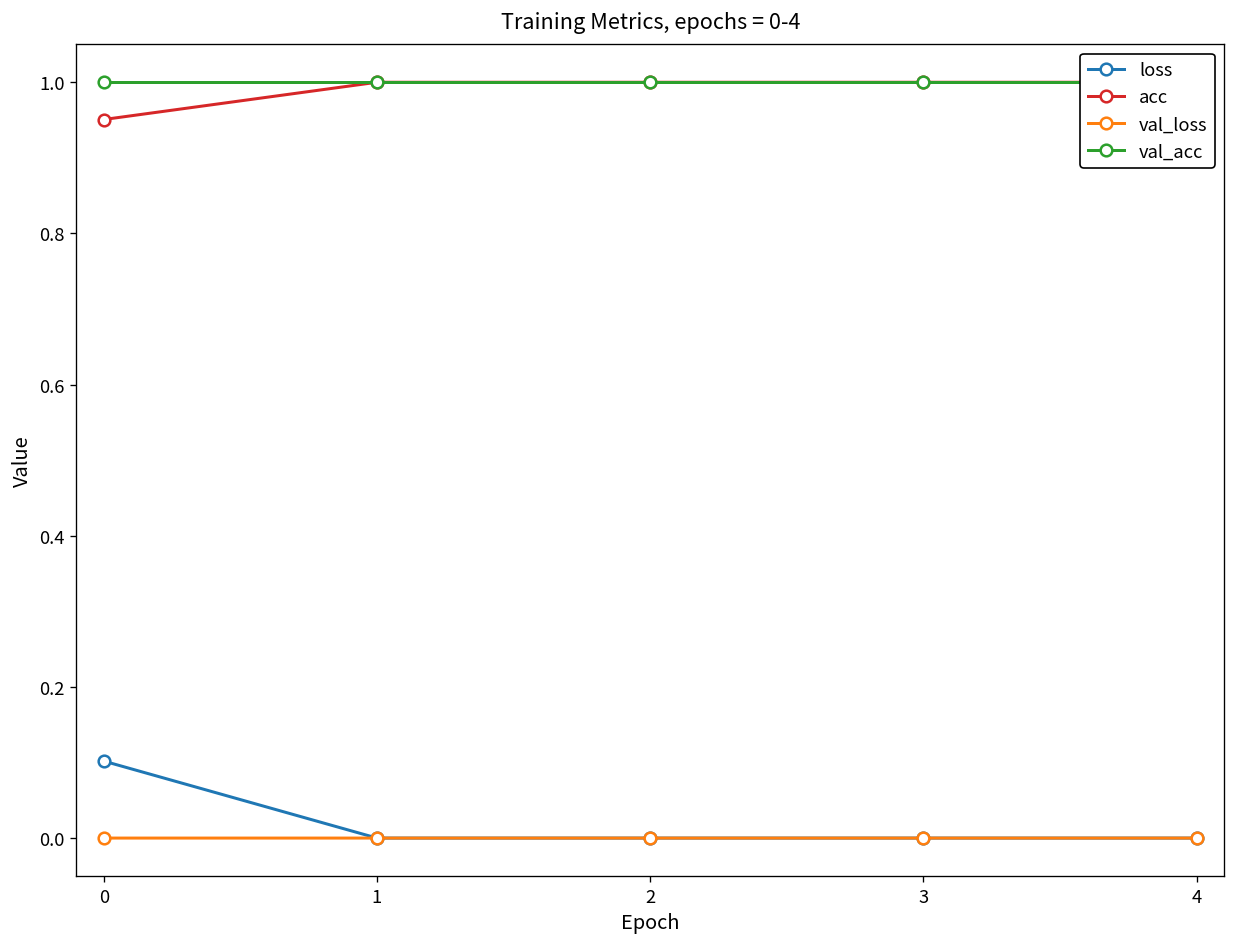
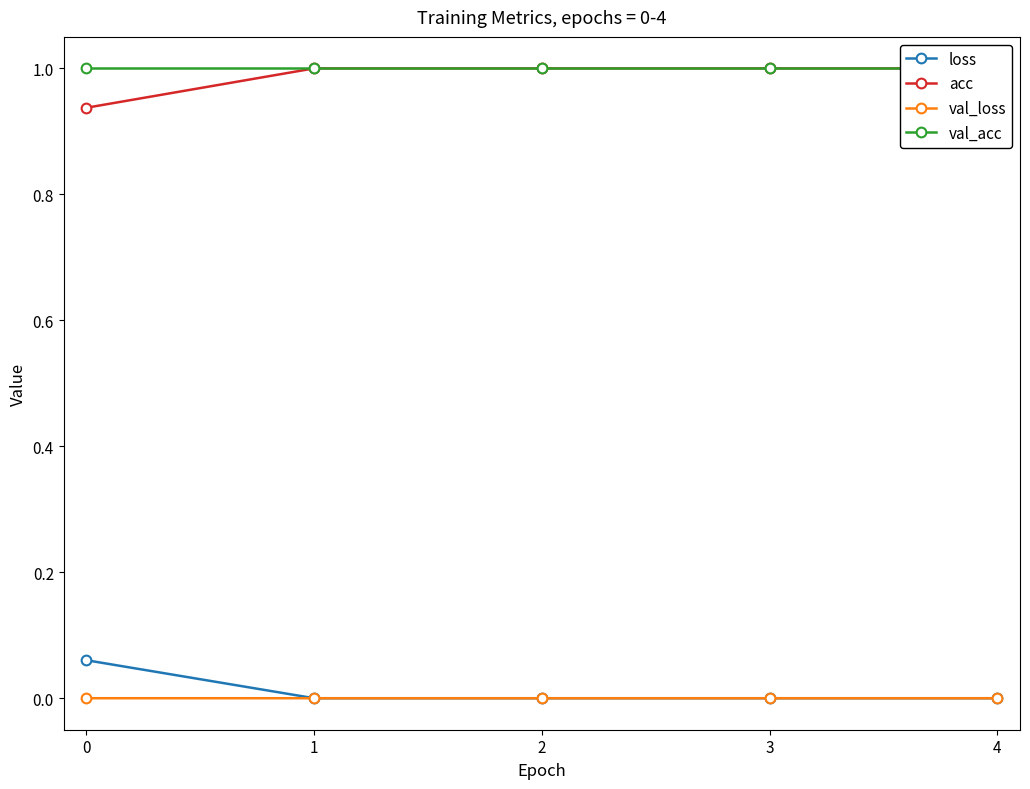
  {
    "loss": {
-     "0": 0.10
+     "0": 0.06
    },
    "acc": {
-     "0": 0.95
+     "0": 0.94
    },
    "val_loss": {
      "0": 0.00
    },
    "val_acc": {
      "0": 1.00
    }
  }
